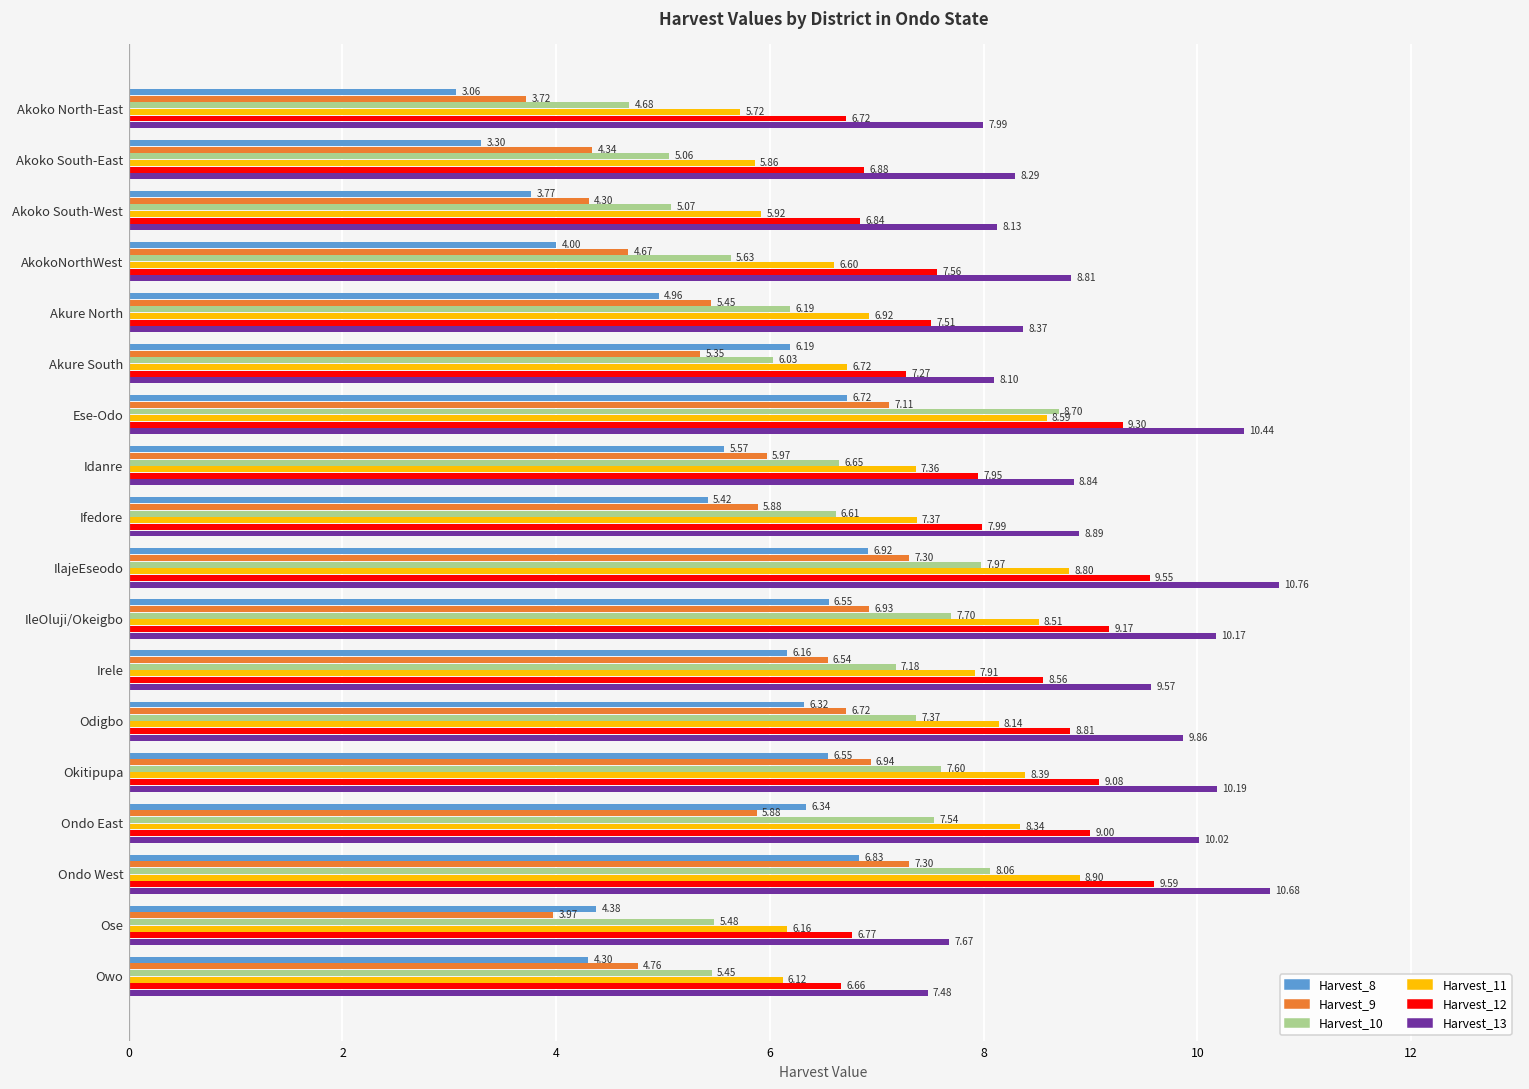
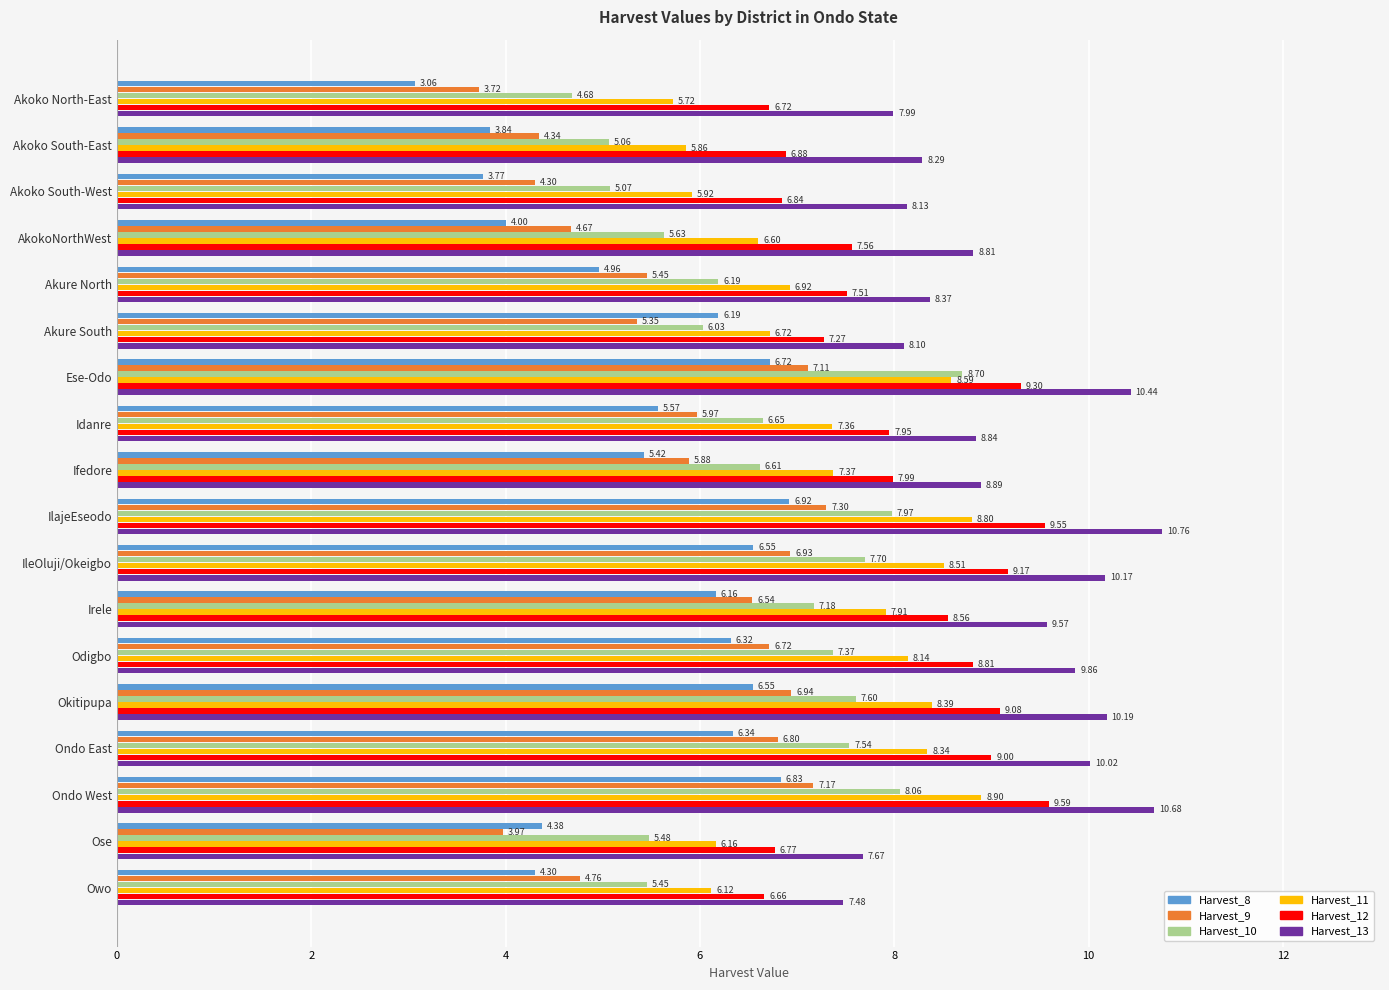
  {
    "Harvest_8": {
      "Akoko North-East": 3.06,
-     "Akoko South-East": 3.30,
+     "Akoko South-East": 3.84,
      "Akoko South-West": 3.77,
      "AkokoNorthWest": 4.00,
      "Akure North": 4.96,
      "Akure South": 6.19,
      "Ese-Odo": 6.72,
      "Idanre": 5.57,
      "Ifedore": 5.42,
      "IlajeEseodo": 6.92,
      "IleOluji/Okeigbo": 6.55,
      "Irele": 6.16,
      "Odigbo": 6.32,
      "Okitipupa": 6.55,
      "Ondo East": 6.34,
      "Ondo West": 6.83,
      "Ose": 4.38,
      "Owo": 4.30
    },
    "Harvest_9": {
      "Akoko North-East": 3.72,
      "Akoko South-East": 4.34,
      "Akoko South-West": 4.30,
      "AkokoNorthWest": 4.67,
      "Akure North": 5.45,
      "Akure South": 5.35,
      "Ese-Odo": 7.11,
      "Idanre": 5.97,
      "Ifedore": 5.88,
      "IlajeEseodo": 7.30,
      "IleOluji/Okeigbo": 6.93,
      "Irele": 6.54,
      "Odigbo": 6.72,
      "Okitipupa": 6.94,
-     "Ondo East": 5.88,
-     "Ondo West": 7.30,
+     "Ondo East": 6.80,
+     "Ondo West": 7.17,
      "Ose": 3.97,
      "Owo": 4.76
    },
    "Harvest_10": {
      "Akoko North-East": 4.68,
      "Akoko South-East": 5.06,
      "Akoko South-West": 5.07,
      "AkokoNorthWest": 5.63,
      "Akure North": 6.19,
      "Akure South": 6.03,
      "Ese-Odo": 8.70,
      "Idanre": 6.65,
      "Ifedore": 6.61,
      "IlajeEseodo": 7.97,
      "IleOluji/Okeigbo": 7.70,
      "Irele": 7.18,
      "Odigbo": 7.37,
      "Okitipupa": 7.60,
      "Ondo East": 7.54,
      "Ondo West": 8.06,
      "Ose": 5.48,
      "Owo": 5.45
    },
    "Harvest_11": {
      "Akoko North-East": 5.72,
      "Akoko South-East": 5.86,
      "Akoko South-West": 5.92,
      "AkokoNorthWest": 6.60,
      "Akure North": 6.92,
      "Akure South": 6.72,
      "Ese-Odo": 8.59,
      "Idanre": 7.36,
      "Ifedore": 7.37,
      "IlajeEseodo": 8.80,
      "IleOluji/Okeigbo": 8.51,
      "Irele": 7.91,
      "Odigbo": 8.14,
      "Okitipupa": 8.39,
      "Ondo East": 8.34,
      "Ondo West": 8.90,
      "Ose": 6.16,
      "Owo": 6.12
    },
    "Harvest_12": {
      "Akoko North-East": 6.72,
      "Akoko South-East": 6.88,
      "Akoko South-West": 6.84,
      "AkokoNorthWest": 7.56,
      "Akure North": 7.51,
      "Akure South": 7.27,
      "Ese-Odo": 9.30,
      "Idanre": 7.95,
      "Ifedore": 7.99,
      "IlajeEseodo": 9.55,
      "IleOluji/Okeigbo": 9.17,
      "Irele": 8.56,
      "Odigbo": 8.81,
      "Okitipupa": 9.08,
      "Ondo East": 9.00,
      "Ondo West": 9.59,
      "Ose": 6.77,
      "Owo": 6.66
    },
    "Harvest_13": {
      "Akoko North-East": 7.99,
      "Akoko South-East": 8.29,
      "Akoko South-West": 8.13,
      "AkokoNorthWest": 8.81,
      "Akure North": 8.37,
      "Akure South": 8.10,
      "Ese-Odo": 10.44,
      "Idanre": 8.84,
      "Ifedore": 8.89,
      "IlajeEseodo": 10.76,
      "IleOluji/Okeigbo": 10.17,
      "Irele": 9.57,
      "Odigbo": 9.86,
      "Okitipupa": 10.19,
      "Ondo East": 10.02,
      "Ondo West": 10.68,
      "Ose": 7.67,
      "Owo": 7.48
    }
  }
